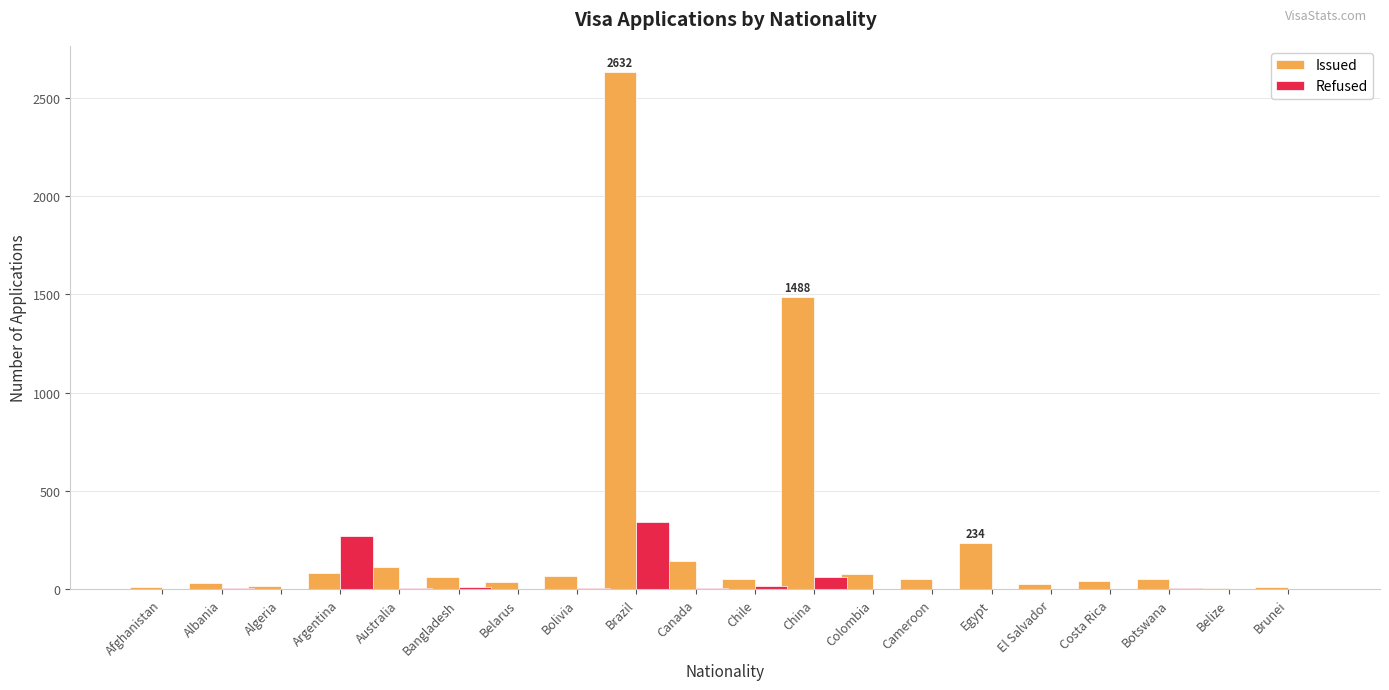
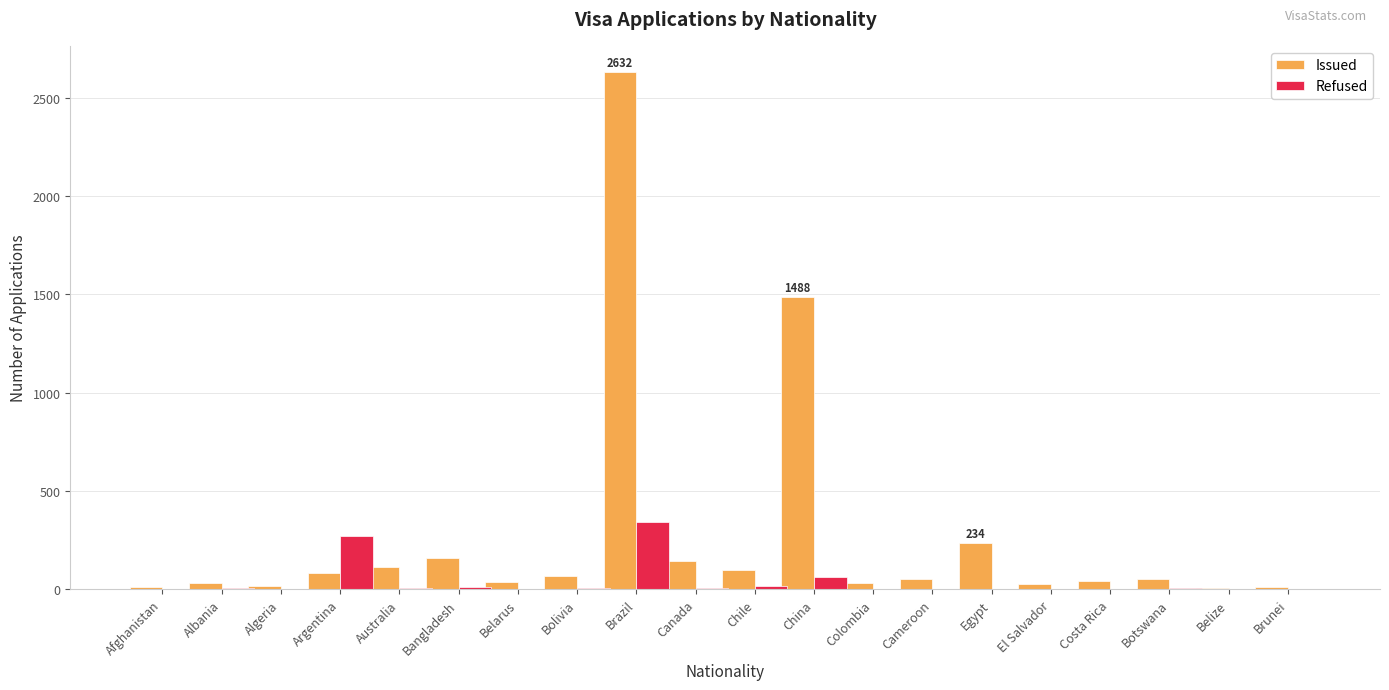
  {
    "Issued": {
      "Albania": 30,
      "Algeria": 20,
      "Argentina": 80,
      "Australia": 110,
-     "Bangladesh": 60,
+     "Bangladesh": 160,
      "Belarus": 40,
      "Bolivia": 70,
      "Canada": 150,
-     "Chile": 50,
-     "Colombia": 80,
+     "Chile": 100,
+     "Colombia": 30,
      "Cameroon": 50,
      "El Salvador": 30,
      "Costa Rica": 40,
      "Botswana": 50
    },
    "Refused": {
      "Argentina": 270,
      "Belarus": 0,
      "Brazil": 340,
      "Chile": 20,
      "China": 60,
      "Cameroon": 0,
      "Belize": 0,
      "Brunei": 0
    }
  }
